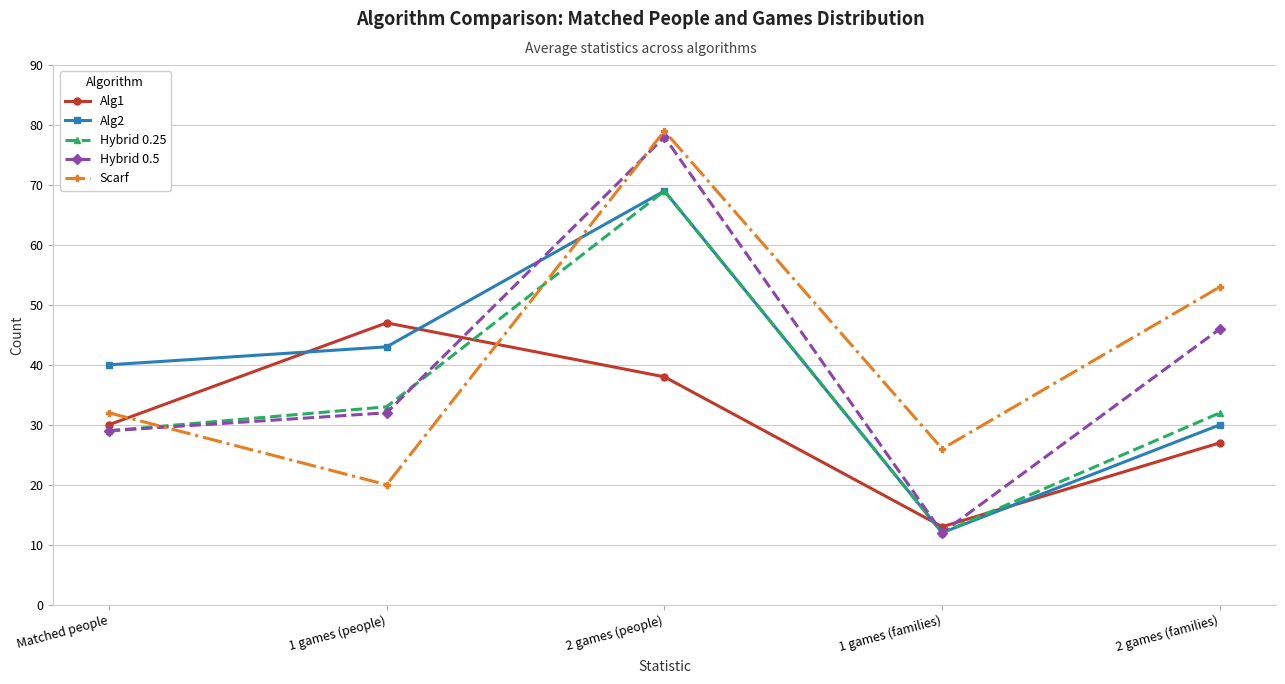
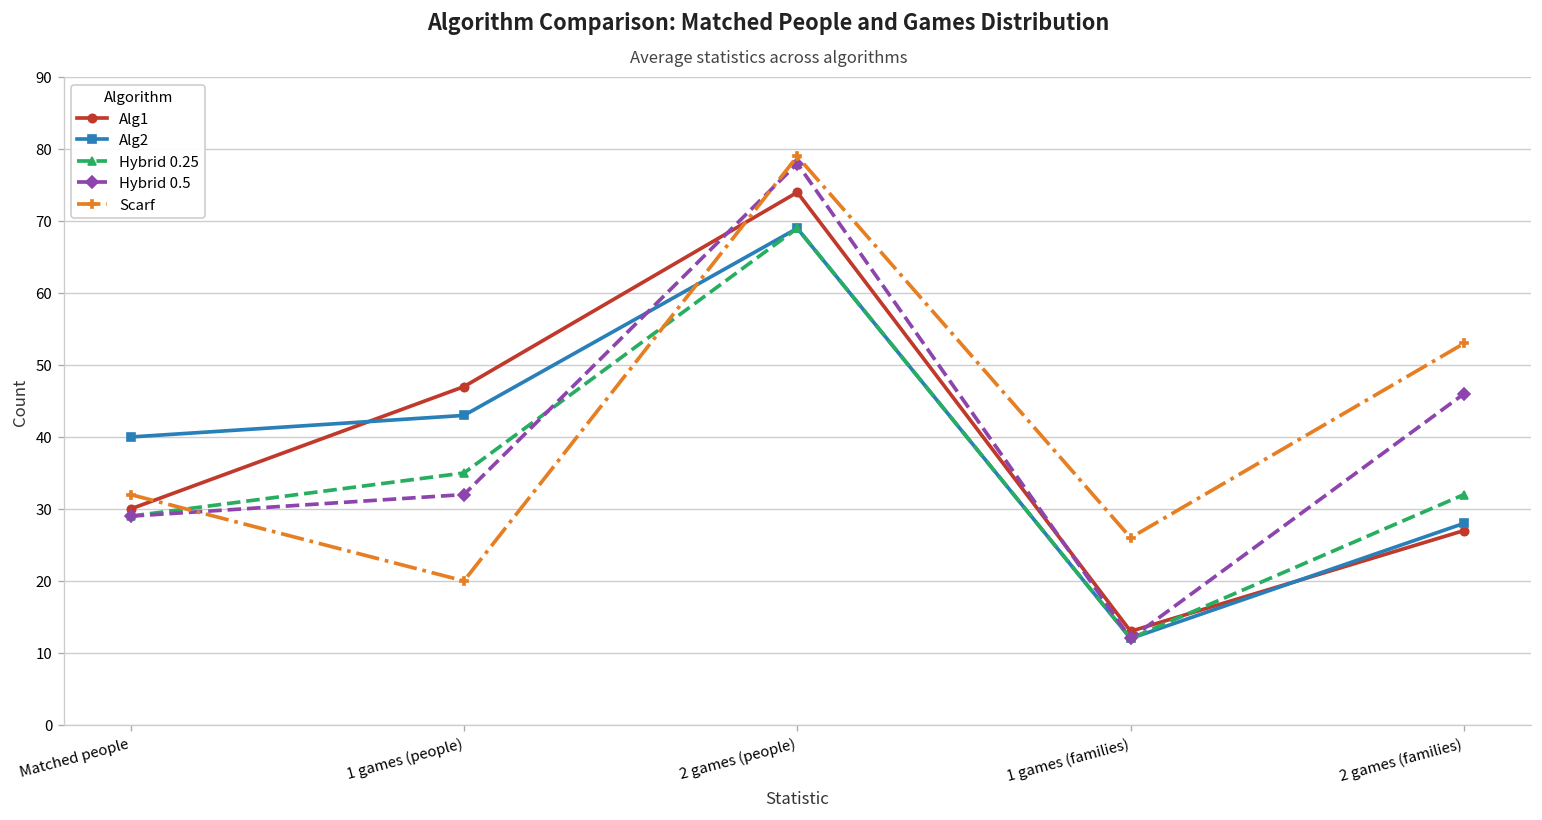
  {
    "Alg1": {
      "Matched people": 30,
      "1 games (people)": 47,
-     "2 games (people)": 38,
+     "2 games (people)": 74,
      "1 games (families)": 13,
      "2 games (families)": 27
    },
    "Alg2": {
      "Matched people": 40,
      "1 games (people)": 43,
-     "2 games (families)": 30
+     "2 games (families)": 28
    },
    "Hybrid 0.25": {
-     "1 games (people)": 33,
+     "1 games (people)": 35,
      "2 games (families)": 32
    },
    "Hybrid 0.5": {
      "1 games (people)": 32,
      "2 games (people)": 78,
      "2 games (families)": 46
    },
    "Scarf": {
      "Matched people": 32,
      "1 games (people)": 20,
      "2 games (people)": 79,
      "1 games (families)": 26,
      "2 games (families)": 53
    }
  }
